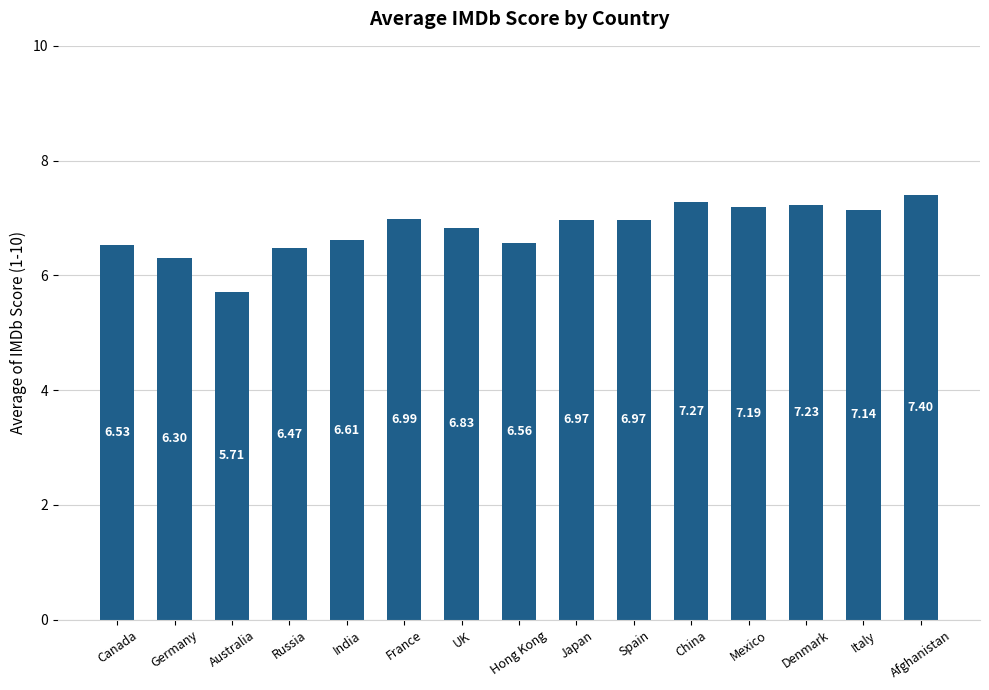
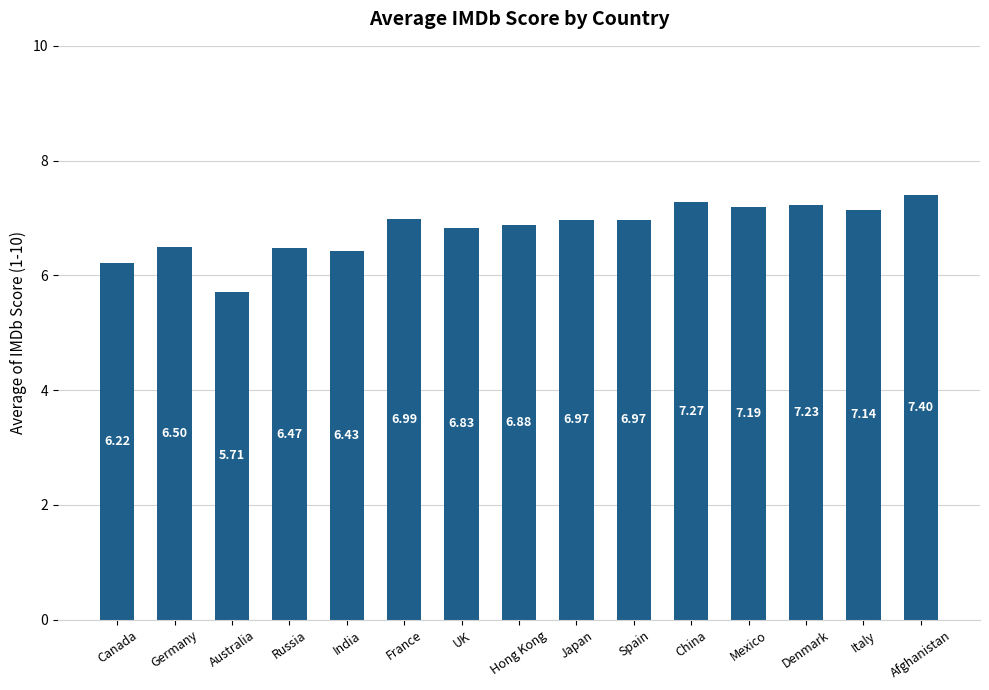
  {
-   "Canada": 6.53,
-   "Germany": 6.30,
+   "Canada": 6.22,
+   "Germany": 6.50,
    "Australia": 5.71,
    "Russia": 6.47,
-   "India": 6.61,
+   "India": 6.43,
    "France": 6.99,
    "UK": 6.83,
-   "Hong Kong": 6.56,
+   "Hong Kong": 6.88,
    "Japan": 6.97,
    "Spain": 6.97,
    "China": 7.27,
    "Mexico": 7.19,
    "Denmark": 7.23,
    "Italy": 7.14,
    "Afghanistan": 7.40
  }
